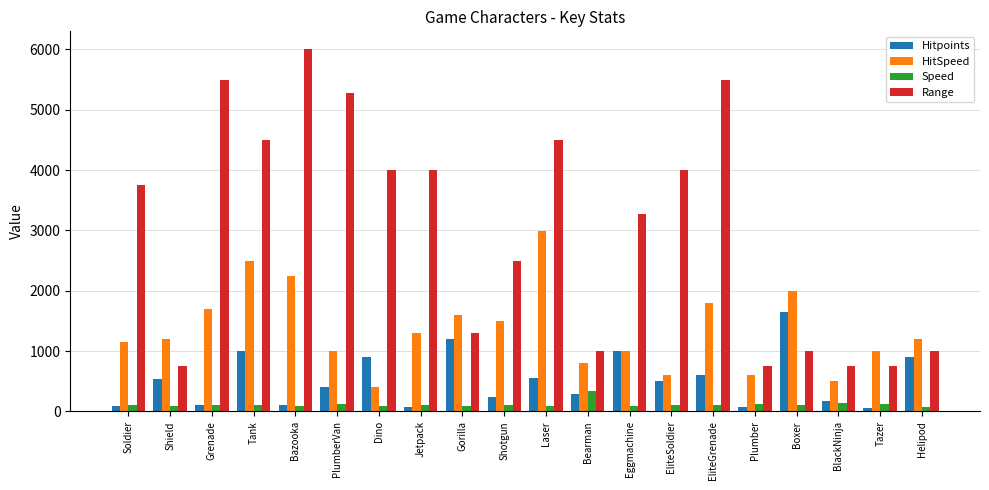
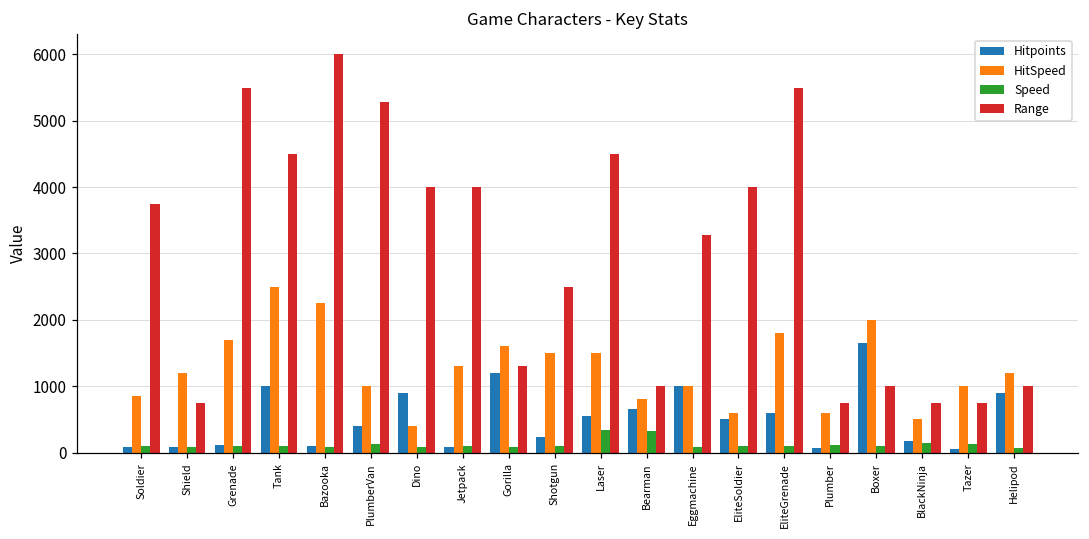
  {
    "Hitpoints": {
      "Soldier": 100,
-     "Shield": 500,
+     "Shield": 100,
      "Grenade": 100,
      "Tank": 1000,
      "Bazooka": 100,
      "PlumberVan": 400,
      "Dino": 900,
      "Jetpack": 100,
      "Gorilla": 1200,
      "Shotgun": 200,
      "Laser": 600,
-     "Bearman": 300,
+     "Bearman": 700,
      "Eggmachine": 1000,
      "EliteSoldier": 500,
      "EliteGrenade": 600,
      "Plumber": 100,
      "Boxer": 1700,
      "BlackNinja": 200,
      "Tazer": 100,
      "Helipod": 900
    },
    "HitSpeed": {
-     "Soldier": 1100,
+     "Soldier": 900,
      "Shield": 1200,
      "Grenade": 1700,
      "Tank": 2500,
      "Bazooka": 2300,
      "PlumberVan": 1000,
      "Dino": 400,
      "Jetpack": 1300,
      "Gorilla": 1600,
      "Shotgun": 1500,
-     "Laser": 3000,
+     "Laser": 1500,
      "Bearman": 800,
      "Eggmachine": 1000,
      "EliteSoldier": 600,
      "EliteGrenade": 1800,
      "Plumber": 600,
      "Boxer": 2000,
      "BlackNinja": 500,
      "Tazer": 1000,
      "Helipod": 1200
    },
    "Speed": {
      "Soldier": 100,
      "Shield": 100,
      "Grenade": 100,
      "Tank": 100,
      "Bazooka": 100,
      "PlumberVan": 100,
      "Dino": 100,
      "Jetpack": 100,
      "Gorilla": 100,
      "Shotgun": 100,
-     "Laser": 100,
+     "Laser": 300,
      "Bearman": 300,
      "Eggmachine": 100,
      "EliteSoldier": 100,
      "EliteGrenade": 100,
      "Plumber": 100,
      "Boxer": 100,
      "BlackNinja": 100,
      "Tazer": 100,
      "Helipod": 100
    },
    "Range": {
      "Soldier": 3700,
      "Shield": 800,
      "Grenade": 5500,
      "Tank": 4500,
      "Bazooka": 6000,
      "PlumberVan": 5300,
      "Dino": 4000,
      "Jetpack": 4000,
      "Gorilla": 1300,
      "Shotgun": 2500,
      "Laser": 4500,
      "Bearman": 1000,
      "Eggmachine": 3300,
      "EliteSoldier": 4000,
      "EliteGrenade": 5500,
      "Plumber": 800,
      "Boxer": 1000,
      "BlackNinja": 800,
      "Tazer": 800,
      "Helipod": 1000
    }
  }
